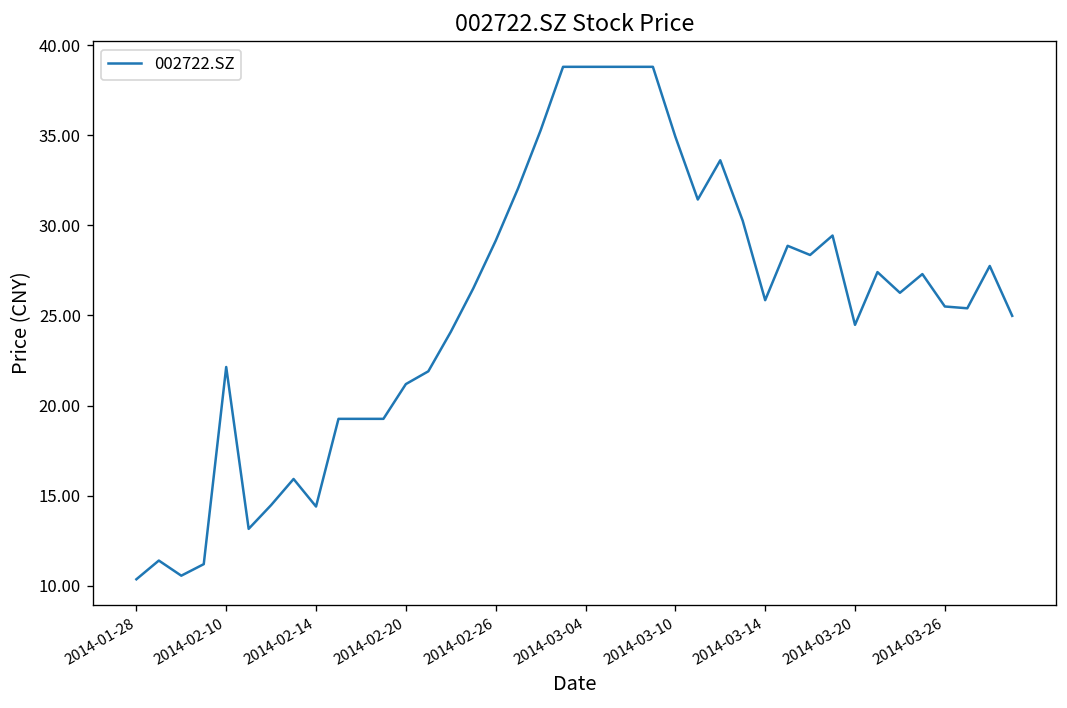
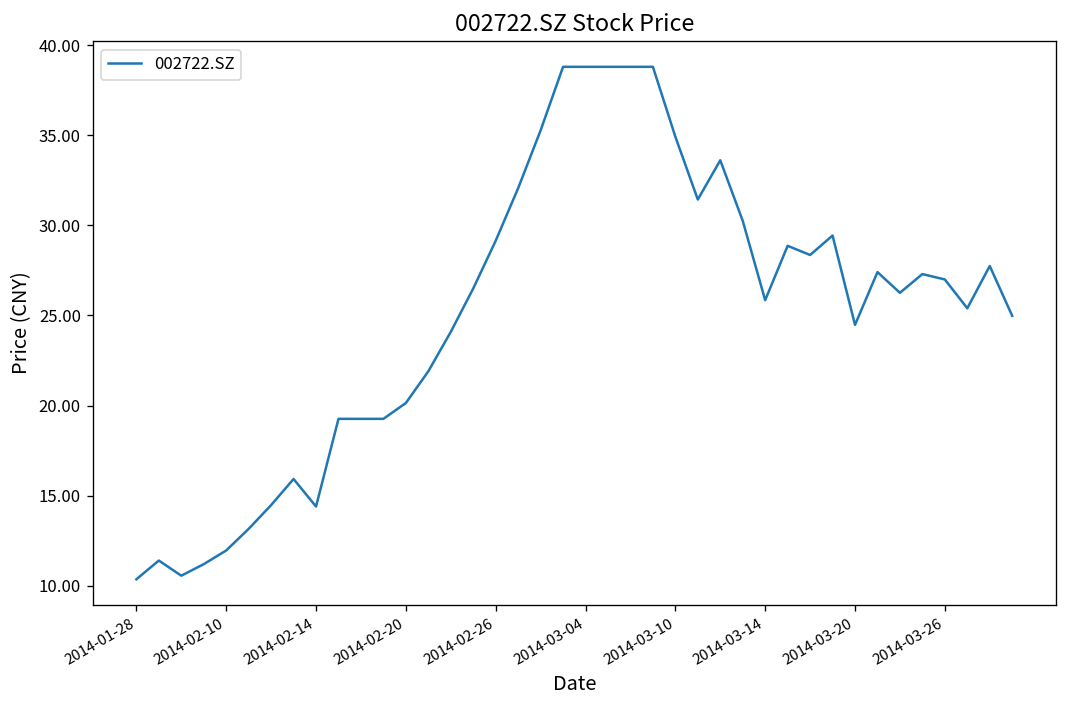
  {
    "2014-01-28": 10.4,
-   "2014-02-10": 22.1,
+   "2014-02-10": 12.0,
    "2014-02-14": 14.4,
-   "2014-02-20": 21.2,
+   "2014-02-20": 20.1,
    "2014-02-26": 29.2,
    "2014-03-04": 38.8,
    "2014-03-10": 34.9,
    "2014-03-14": 25.9,
    "2014-03-20": 24.5,
-   "2014-03-26": 25.5
+   "2014-03-26": 27.0
  }
